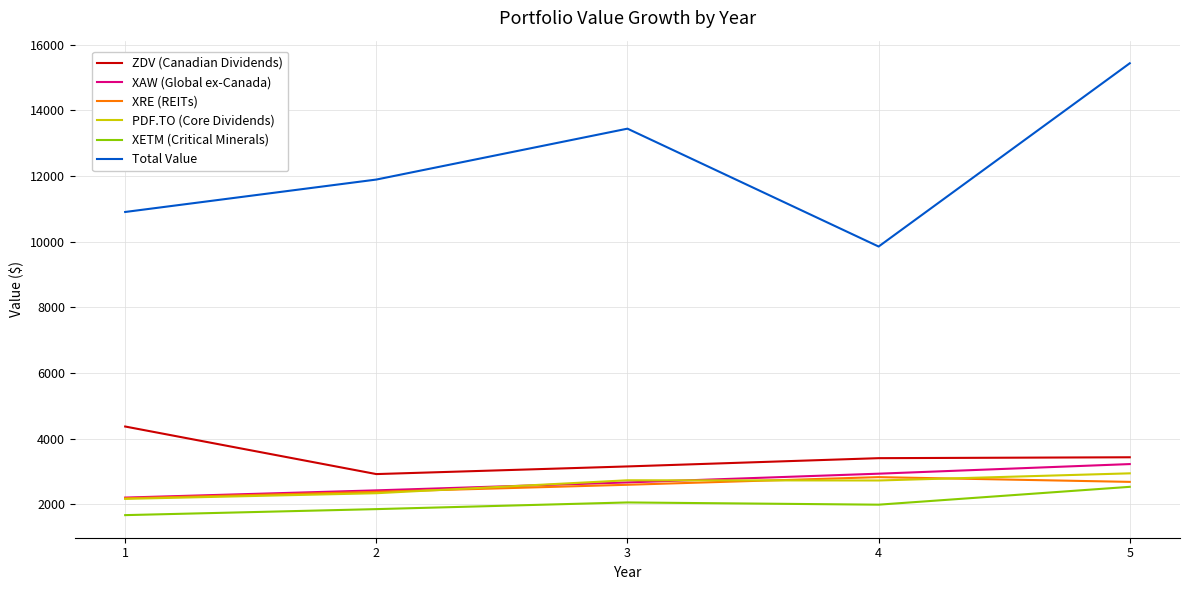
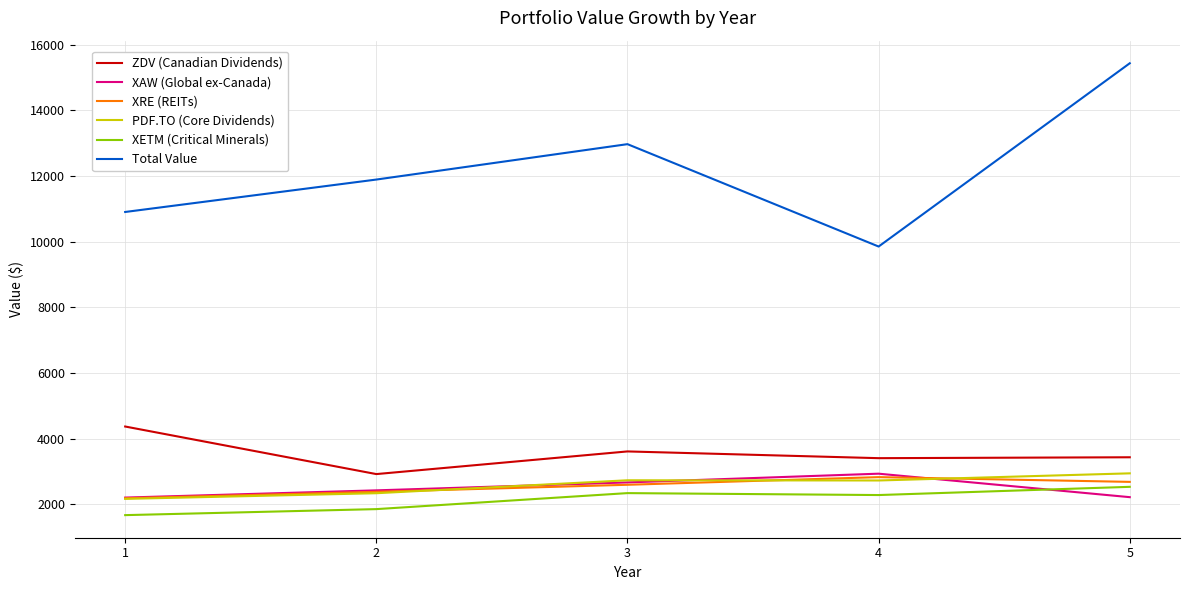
  {
    "ZDV (Canadian Dividends)": {
      "1": 4400,
      "2": 2900,
-     "3": 3100,
+     "3": 3600,
      "4": 3400,
      "5": 3400
    },
    "XAW (Global ex-Canada)": {
      "4": 2900,
-     "5": 3200
+     "5": 2200
    },
    "XRE (REITs)": {
      "4": 2800,
      "5": 2700
    },
    "PDF.TO (Core Dividends)": {
      "4": 2700,
      "5": 2900
    },
    "XETM (Critical Minerals)": {
      "1": 1700,
      "2": 1800,
-     "3": 2100,
-     "4": 2000,
+     "3": 2300,
+     "4": 2300,
      "5": 2500
    },
    "Total Value": {
      "1": 10900,
      "2": 11900,
-     "3": 13400,
+     "3": 13000,
      "4": 9900,
      "5": 15400
    }
  }
